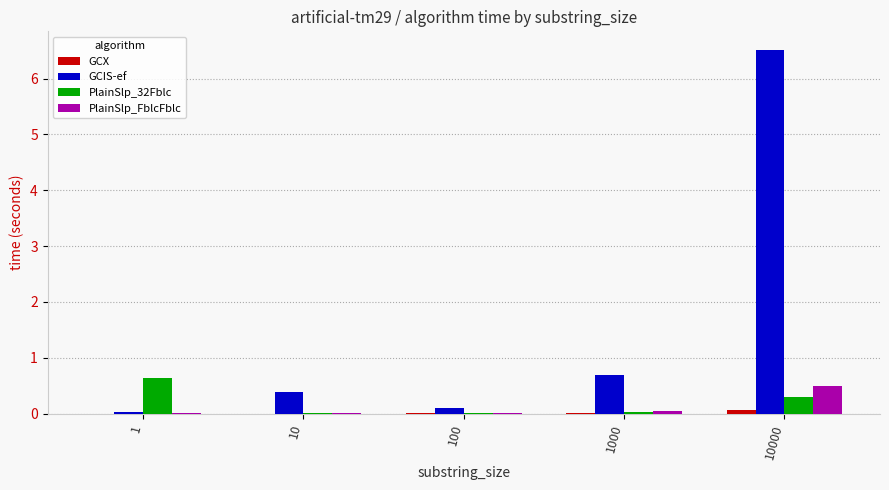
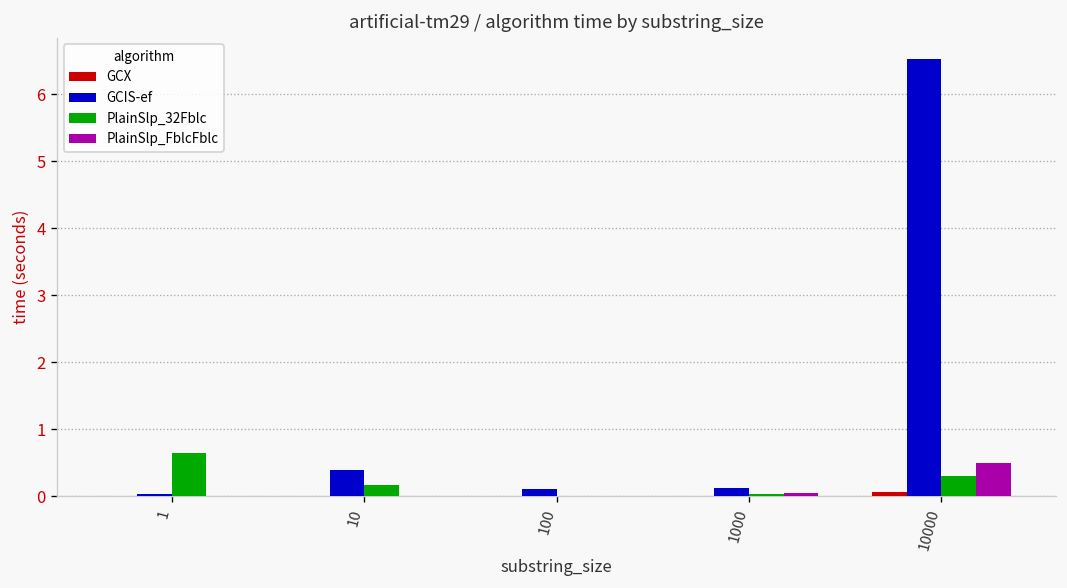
  {
    "GCX": {
      "10000": 0.1
    },
    "GCIS-ef": {
      "10": 0.4,
      "100": 0.1,
-     "1000": 0.7,
+     "1000": 0.1,
      "10000": 6.5
    },
    "PlainSlp_32Fblc": {
      "1": 0.6,
-     "10": 0.0,
+     "10": 0.2,
      "10000": 0.3
    },
    "PlainSlp_FblcFblc": {
      "1000": 0.1,
      "10000": 0.5
    }
  }
